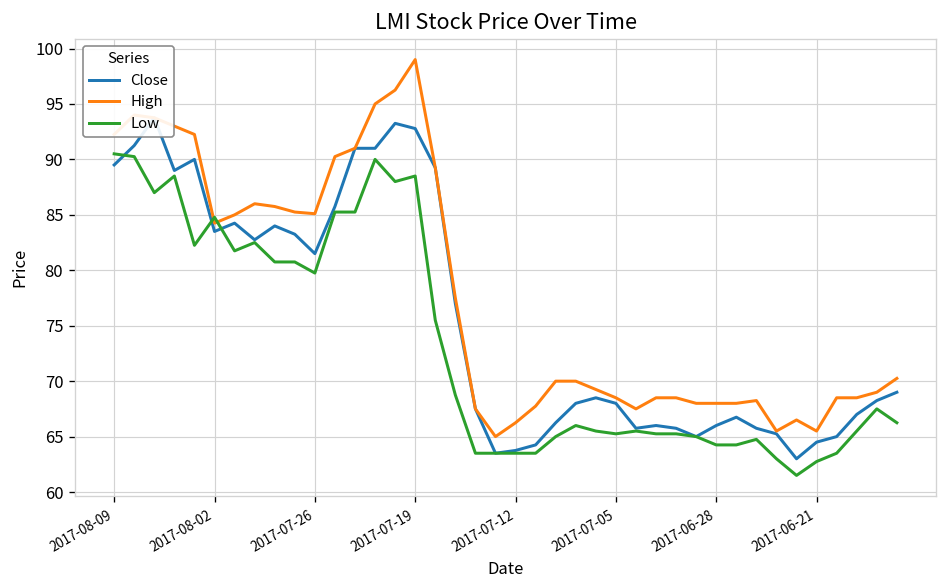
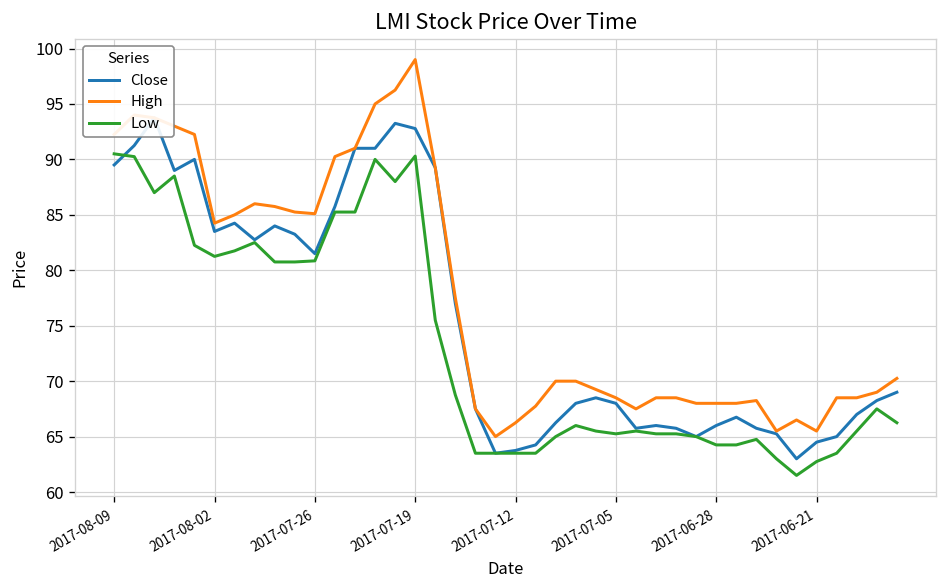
  {
    "Close": {
      "2017-08-09": 90,
      "2017-08-02": 84,
      "2017-07-26": 82,
      "2017-07-19": 93,
      "2017-07-05": 68,
      "2017-06-28": 66,
      "2017-06-21": 65
    },
    "High": {
      "2017-08-02": 84,
      "2017-07-26": 85,
      "2017-07-19": 99,
      "2017-07-12": 66,
      "2017-07-05": 69,
      "2017-06-28": 68,
      "2017-06-21": 66
    },
    "Low": {
      "2017-08-09": 91,
-     "2017-08-02": 85,
-     "2017-07-26": 80,
-     "2017-07-19": 89,
+     "2017-08-02": 81,
+     "2017-07-26": 81,
+     "2017-07-19": 90,
      "2017-07-05": 65,
      "2017-06-28": 64,
      "2017-06-21": 63
    }
  }
